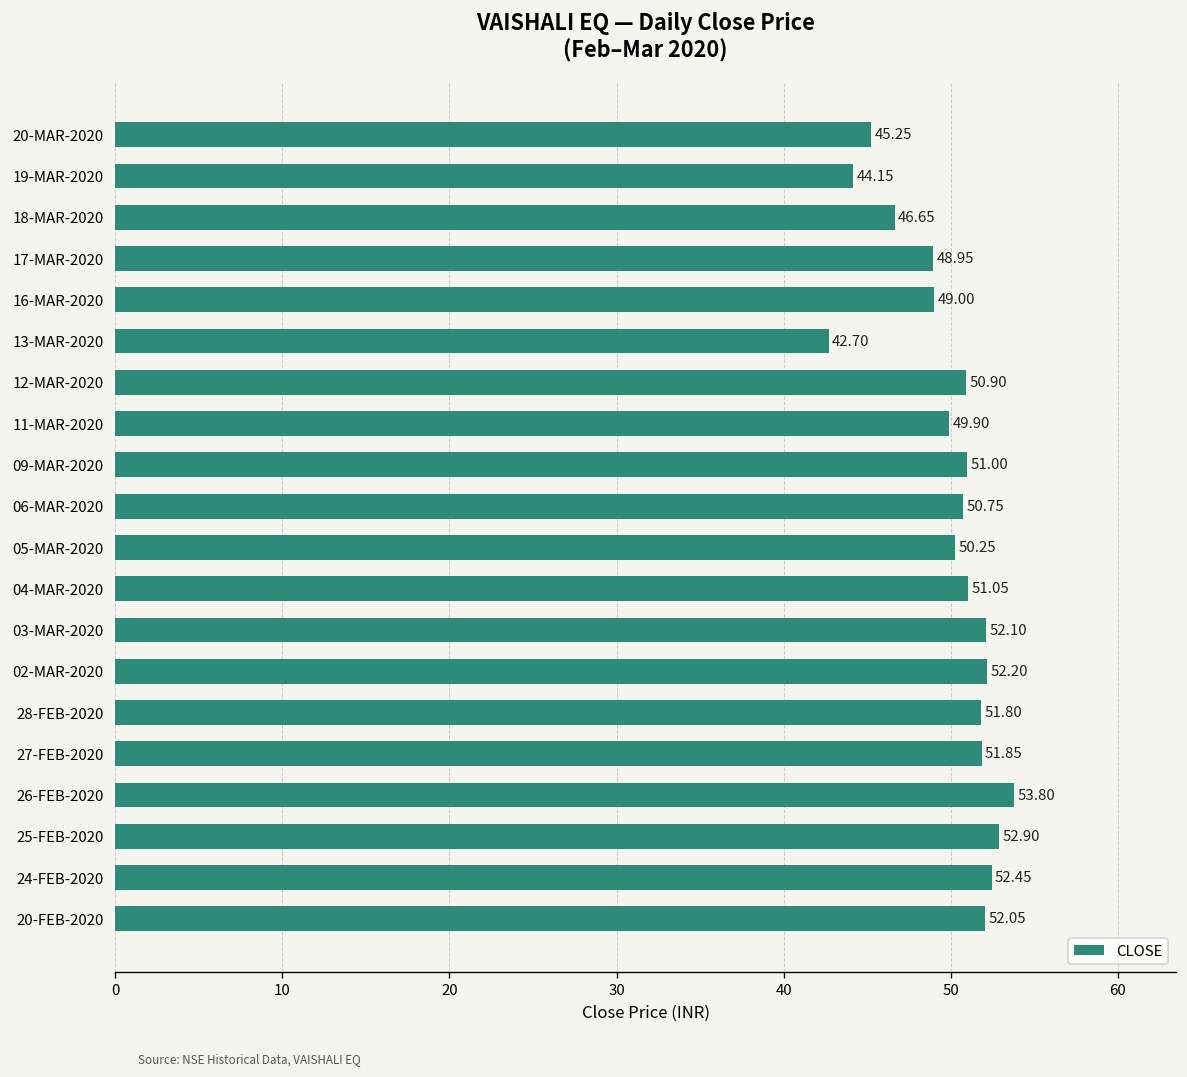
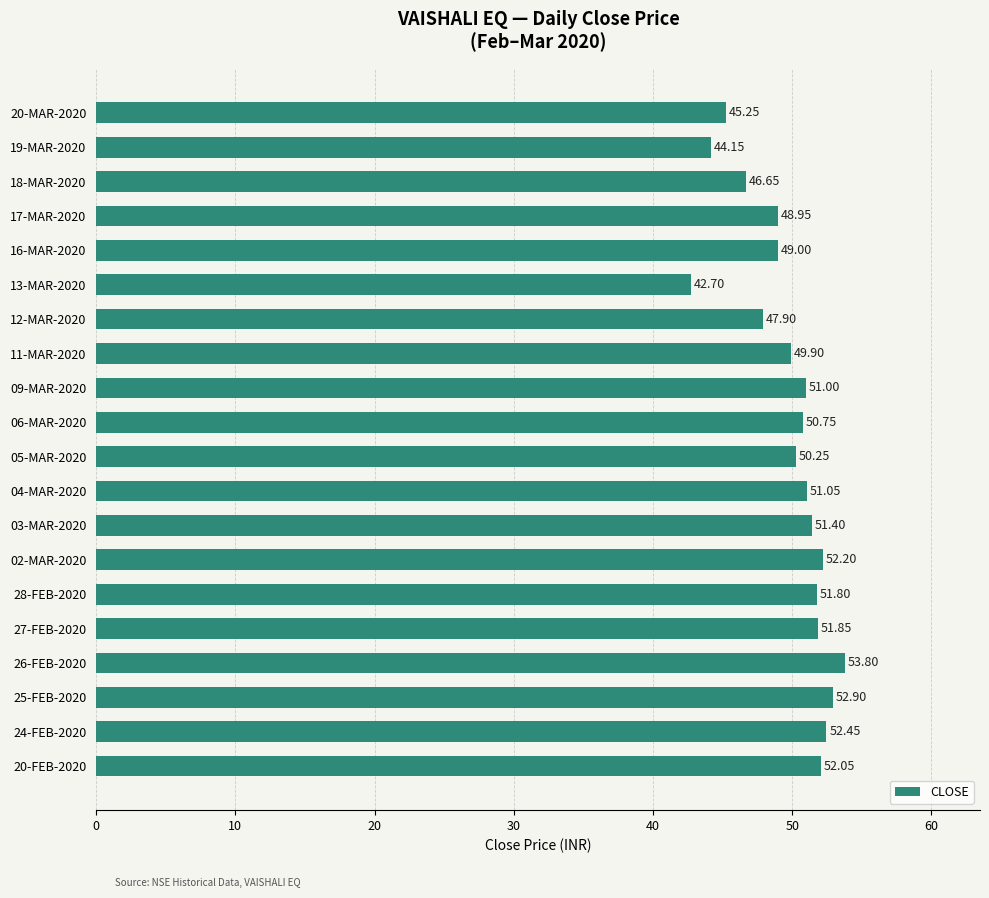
  {
    "20-MAR-2020": 45.25,
    "19-MAR-2020": 44.15,
    "18-MAR-2020": 46.65,
    "17-MAR-2020": 48.95,
    "16-MAR-2020": 49.00,
    "13-MAR-2020": 42.70,
-   "12-MAR-2020": 50.90,
+   "12-MAR-2020": 47.90,
    "11-MAR-2020": 49.90,
    "09-MAR-2020": 51.00,
    "06-MAR-2020": 50.75,
    "05-MAR-2020": 50.25,
    "04-MAR-2020": 51.05,
-   "03-MAR-2020": 52.10,
+   "03-MAR-2020": 51.40,
    "02-MAR-2020": 52.20,
    "28-FEB-2020": 51.80,
    "27-FEB-2020": 51.85,
    "26-FEB-2020": 53.80,
    "25-FEB-2020": 52.90,
    "24-FEB-2020": 52.45,
    "20-FEB-2020": 52.05
  }
